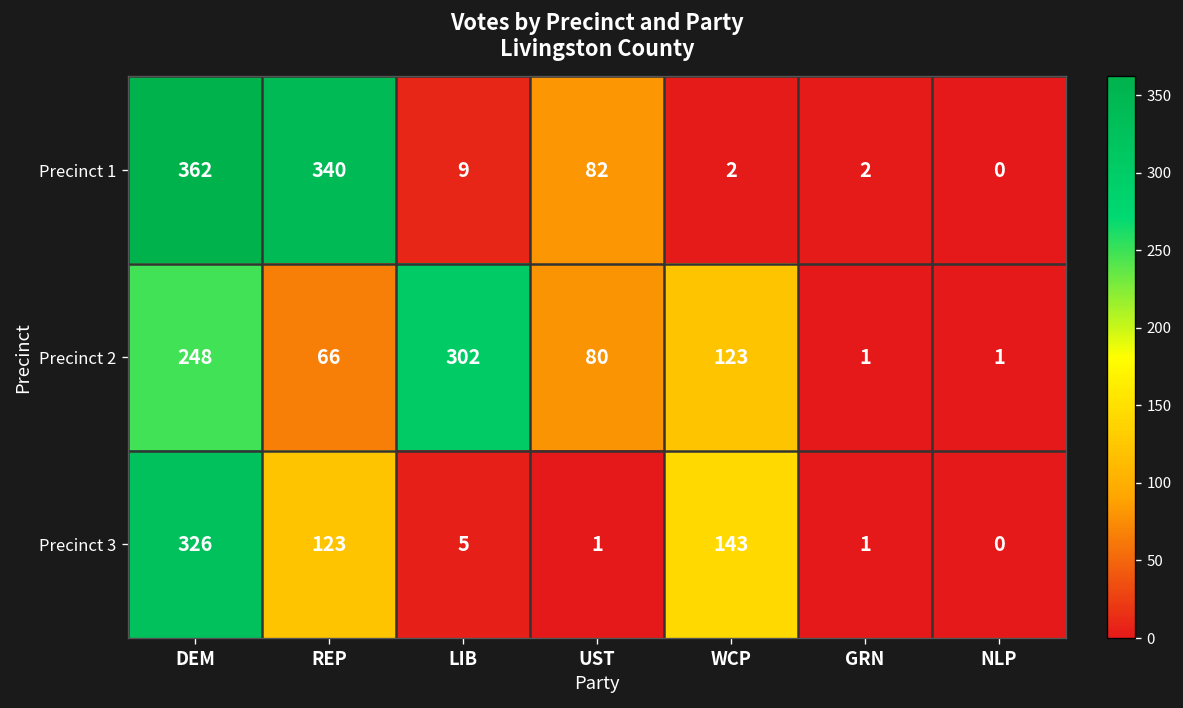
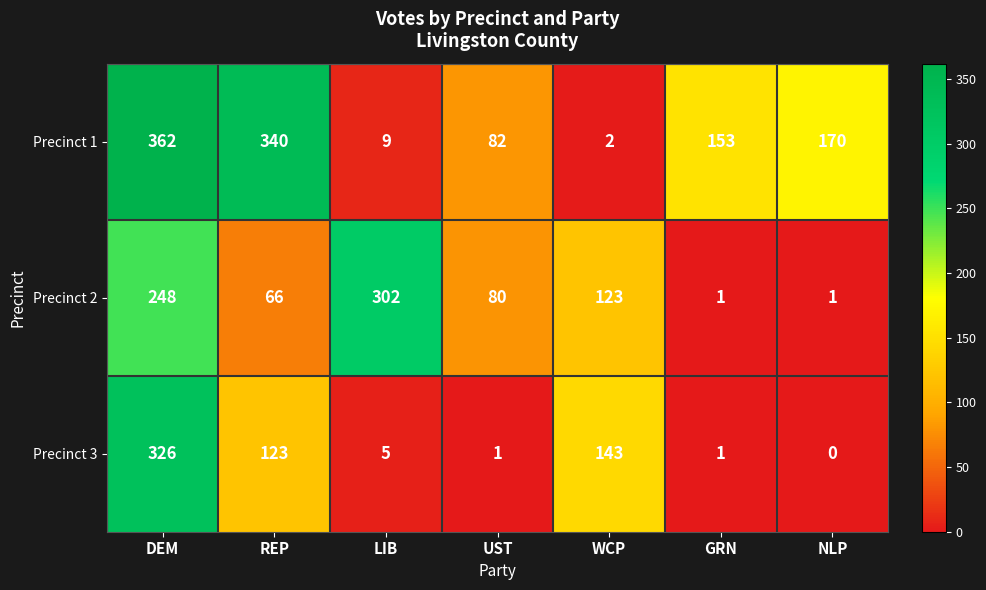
  {
    "Precinct 1": {
      "DEM": 362,
      "REP": 340,
      "LIB": 9,
      "UST": 82,
      "WCP": 2,
-     "GRN": 2,
-     "NLP": 0
+     "GRN": 153,
+     "NLP": 170
    },
    "Precinct 2": {
      "DEM": 248,
      "REP": 66,
      "LIB": 302,
      "UST": 80,
      "WCP": 123,
      "GRN": 1,
      "NLP": 1
    },
    "Precinct 3": {
      "DEM": 326,
      "REP": 123,
      "LIB": 5,
      "UST": 1,
      "WCP": 143,
      "GRN": 1,
      "NLP": 0
    }
  }
